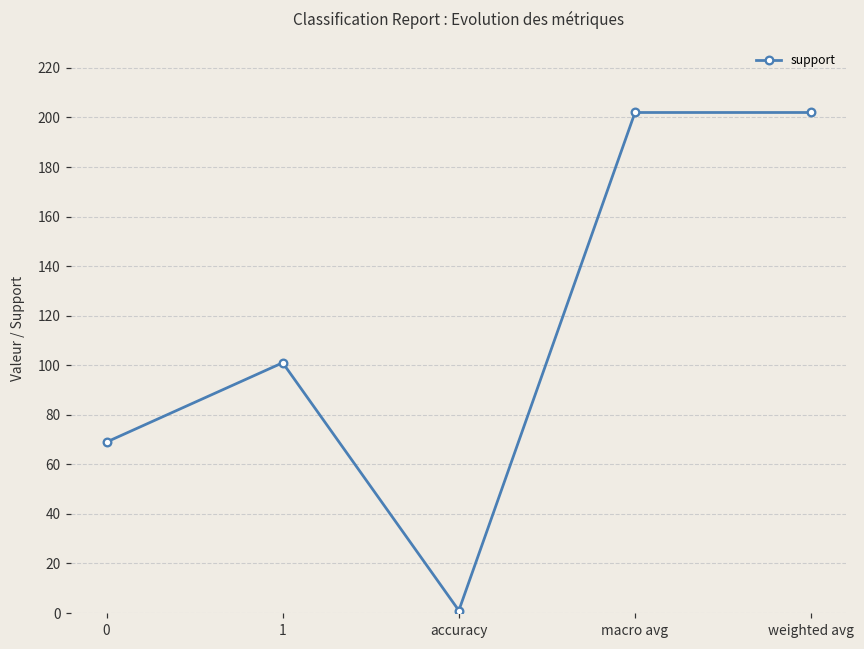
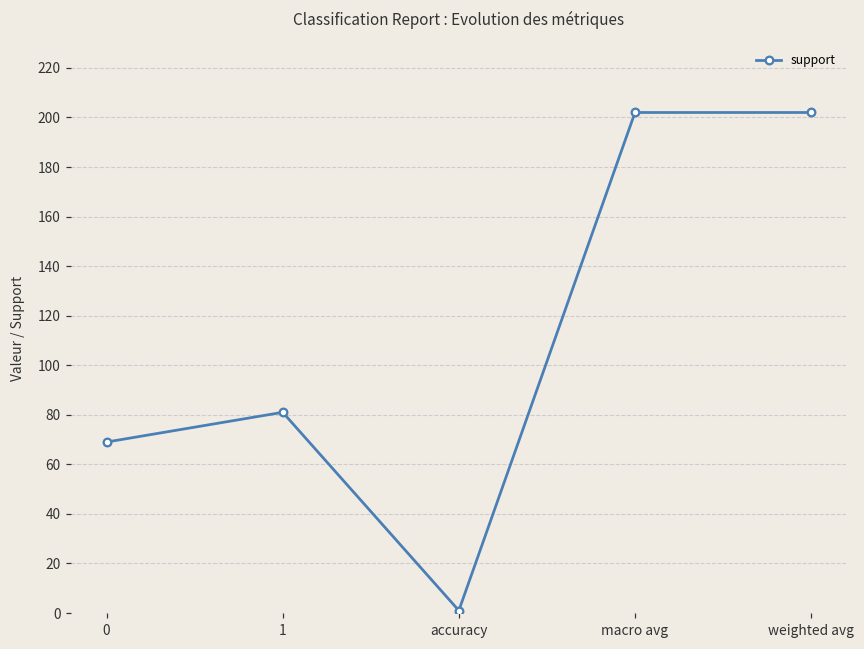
  {
    "0": 69,
-   "1": 101,
+   "1": 81,
    "accuracy": 1,
    "macro avg": 202,
    "weighted avg": 202
  }
